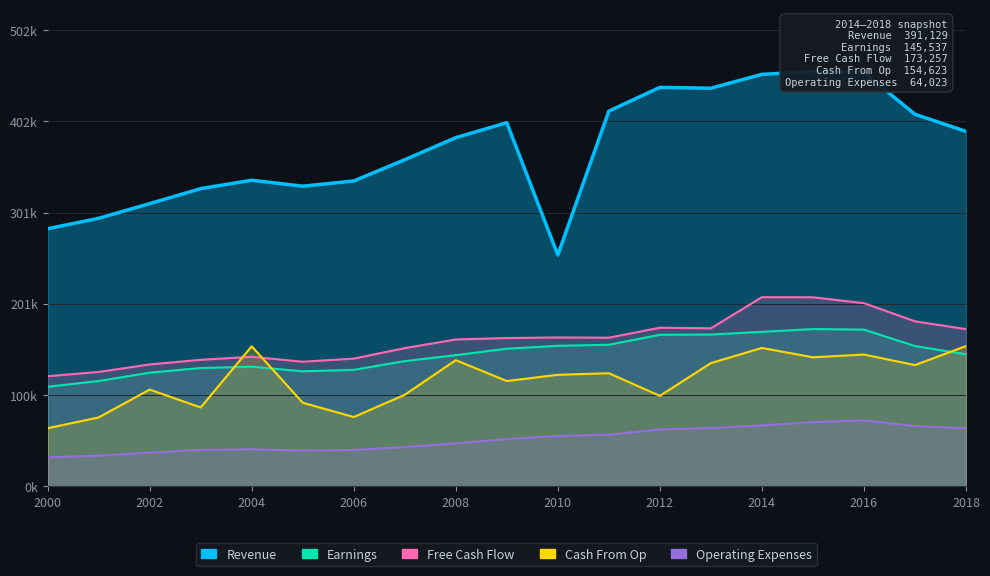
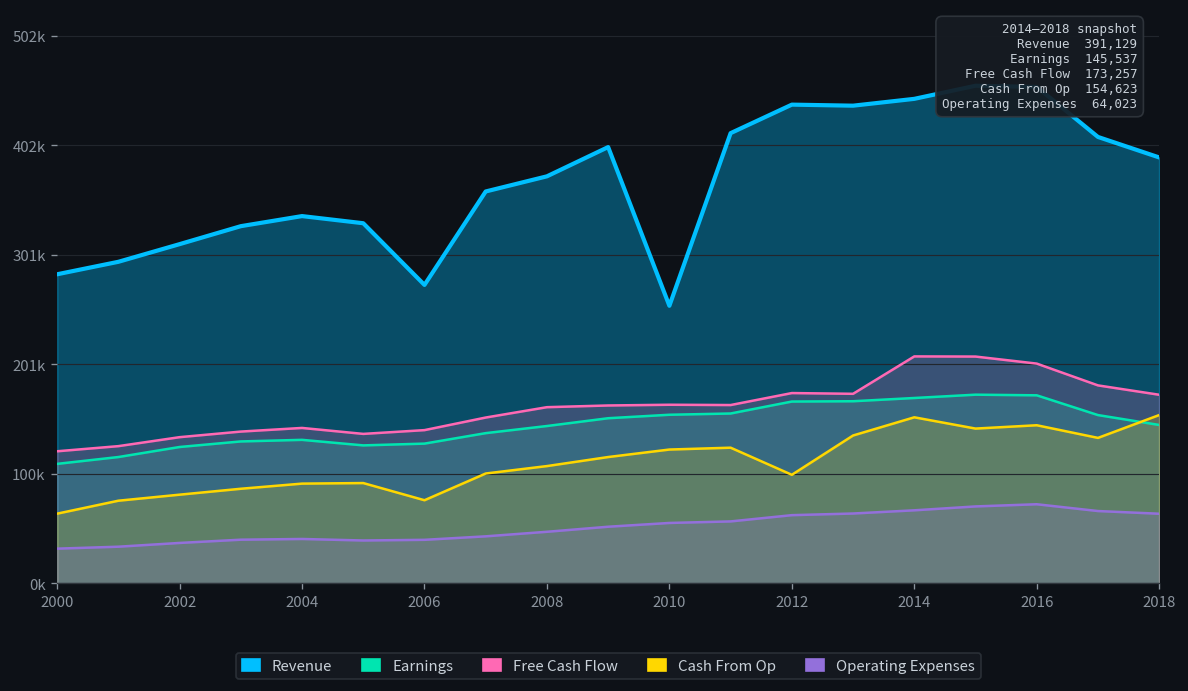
  {
    "Revenue": {
      "2000": 280000,
      "2002": 310000,
      "2004": 340000,
-     "2006": 340000,
-     "2008": 380000,
+     "2006": 270000,
+     "2008": 370000,
      "2010": 250000,
      "2012": 440000,
-     "2014": 450000,
+     "2014": 440000,
      "2018": 390000
    },
    "Cash From Op": {
      "2000": 60000,
-     "2002": 110000,
-     "2004": 150000,
+     "2002": 80000,
+     "2004": 90000,
      "2006": 80000,
-     "2008": 140000,
+     "2008": 110000,
      "2010": 120000,
      "2012": 100000,
      "2014": 150000,
      "2016": 150000,
      "2018": 150000
    }
  }
